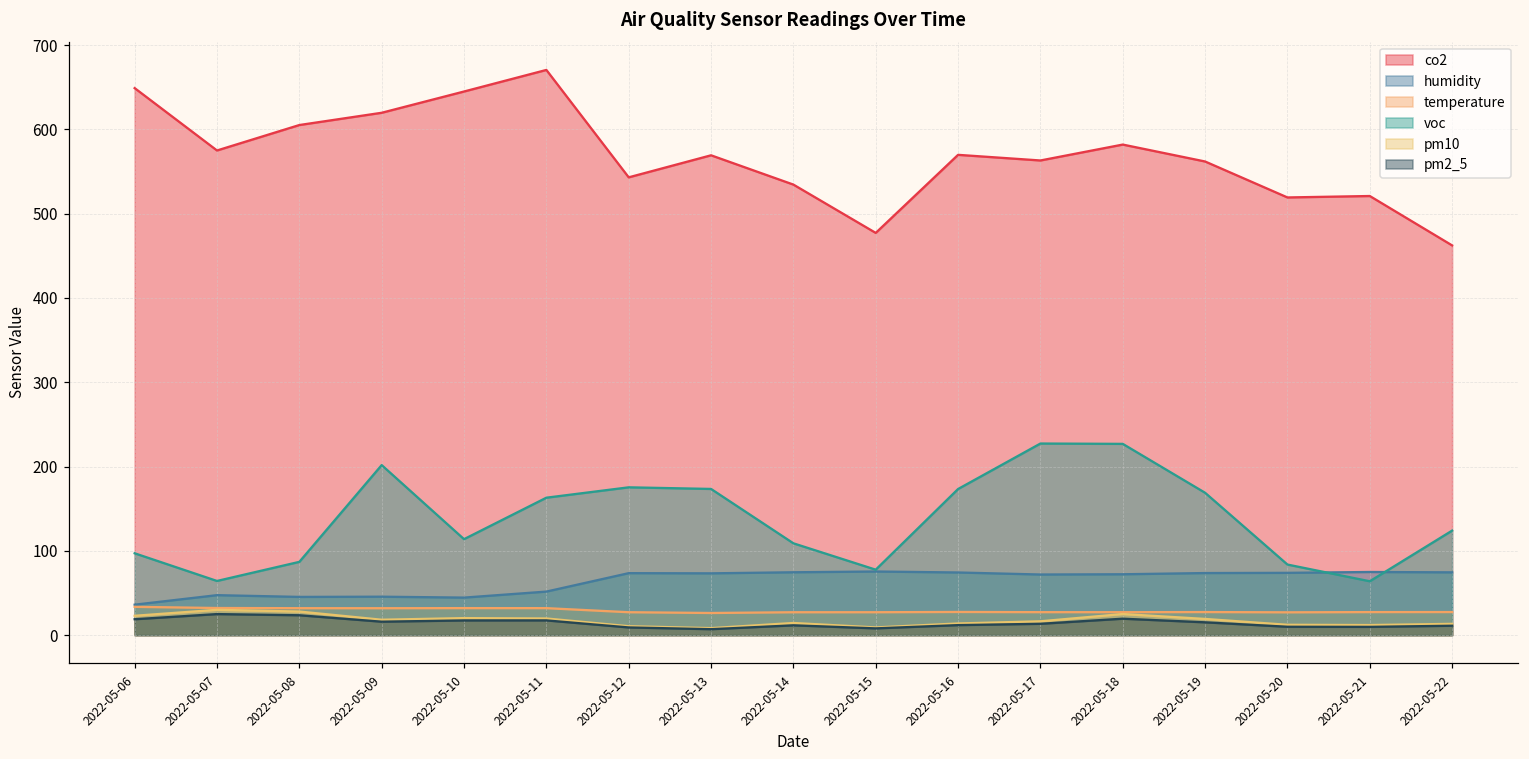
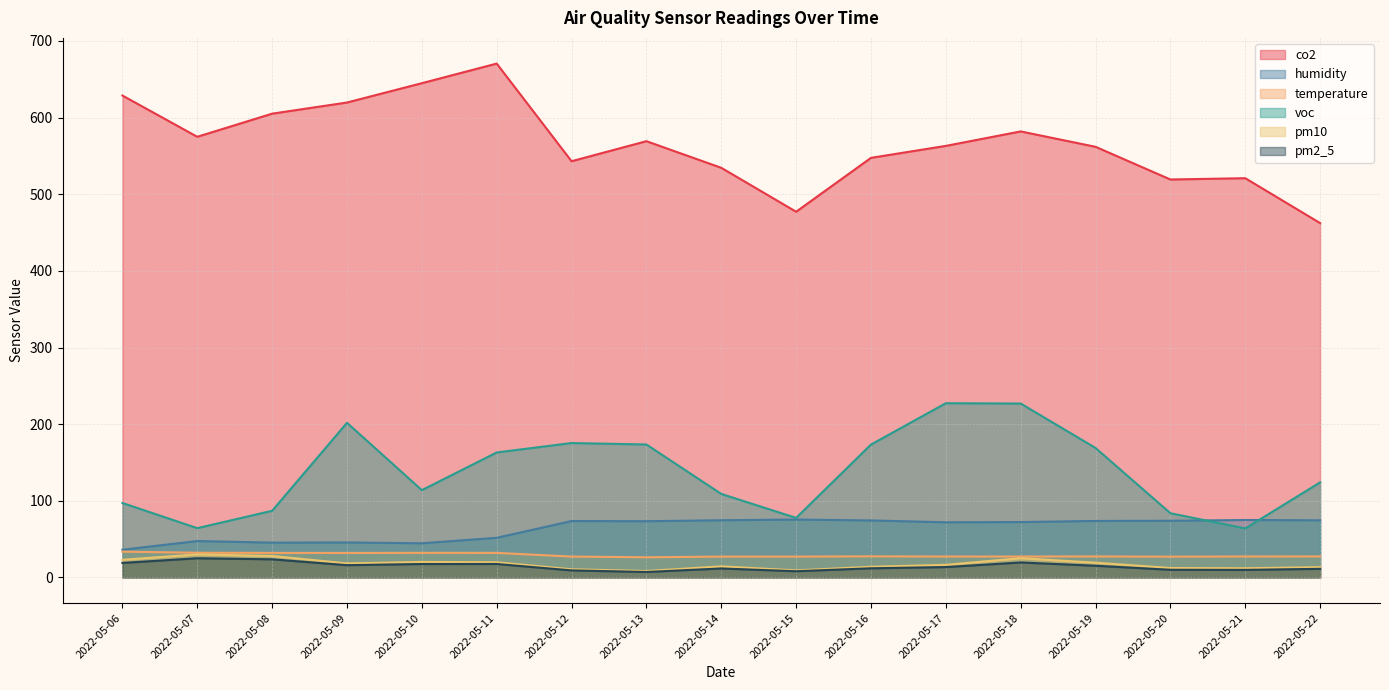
  {
    "co2": {
-     "2022-05-06": 650,
+     "2022-05-06": 630,
      "2022-05-07": 570,
      "2022-05-08": 610,
      "2022-05-09": 620,
      "2022-05-10": 640,
      "2022-05-11": 670,
      "2022-05-12": 540,
      "2022-05-13": 570,
      "2022-05-14": 530,
      "2022-05-15": 480,
-     "2022-05-16": 570,
+     "2022-05-16": 550,
      "2022-05-17": 560,
      "2022-05-18": 580,
      "2022-05-19": 560,
      "2022-05-20": 520,
      "2022-05-21": 520,
      "2022-05-22": 460
    },
    "pm2_5": {
      "2022-05-06": 20,
      "2022-05-07": 20,
      "2022-05-08": 20,
      "2022-05-18": 20,
      "2022-05-19": 20
    }
  }
